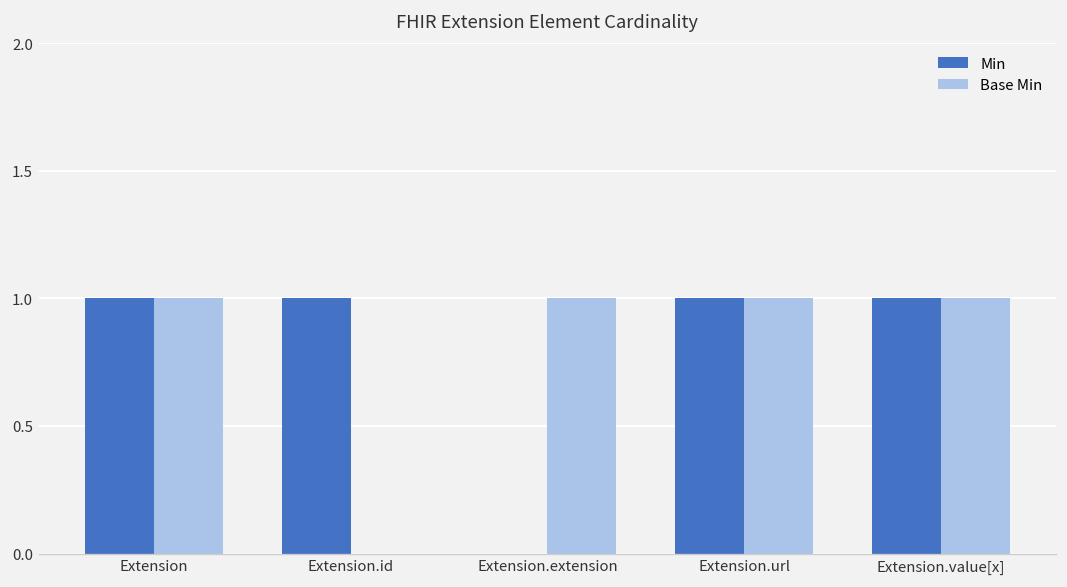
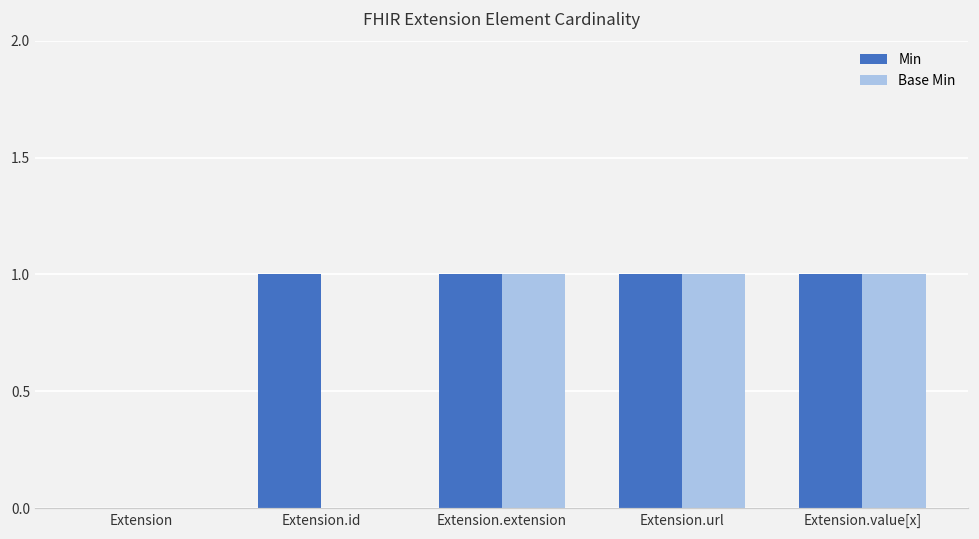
  {
    "Min": {
-     "Extension": 1,
+     "Extension": 0,
      "Extension.id": 1,
-     "Extension.extension": 0,
+     "Extension.extension": 1,
      "Extension.url": 1,
      "Extension.value[x]": 1
    },
    "Base Min": {
-     "Extension": 1,
+     "Extension": 0,
      "Extension.id": 0,
      "Extension.extension": 1,
      "Extension.url": 1,
      "Extension.value[x]": 1
    }
  }
